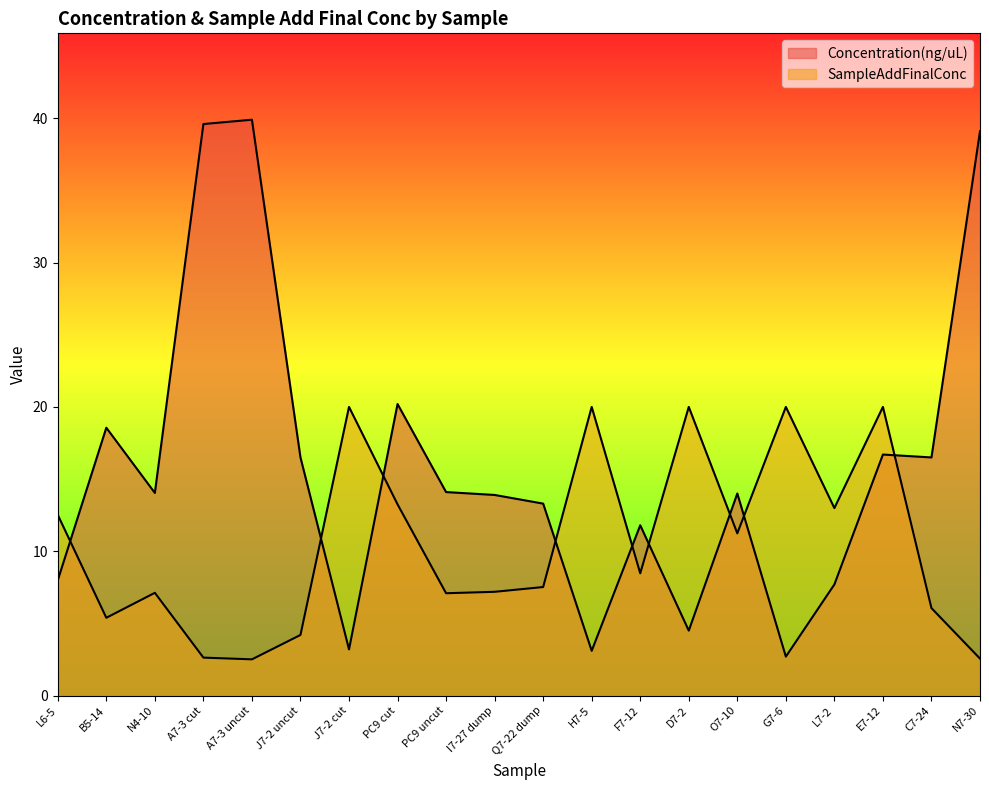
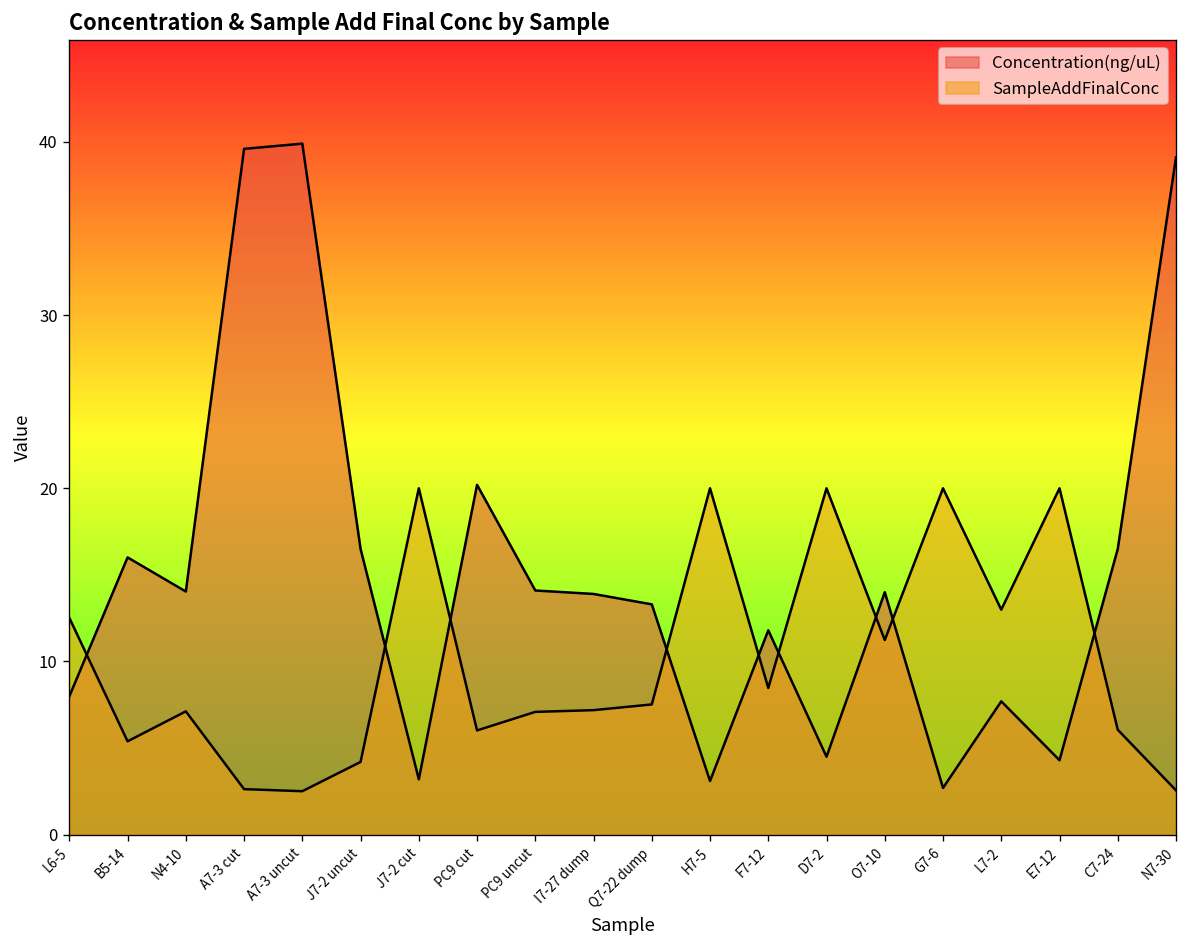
  {
    "Concentration(ng/uL)": {
      "L6-5": 8.0,
-     "B5-14": 18.6,
+     "B5-14": 16.0,
      "N4-10": 14.0,
      "A7-3 cut": 39.6,
      "A7-3 uncut": 39.9,
      "J7-2 uncut": 16.5,
      "J7-2 cut": 3.2,
      "PC9 cut": 20.2,
      "PC9 uncut": 14.1,
      "I7-27 dump": 13.9,
      "Q7-22 dump": 13.3,
      "H7-5": 3.1,
      "F7-12": 11.8,
      "D7-2": 4.5,
      "O7-10": 14.0,
      "G7-6": 2.7,
      "L7-2": 7.7,
-     "E7-12": 16.7,
+     "E7-12": 4.3,
      "C7-24": 16.5,
      "N7-30": 39.1
    },
    "SampleAddFinalConc": {
      "L6-5": 12.5,
      "B5-14": 5.4,
      "N4-10": 7.1,
      "A7-3 cut": 2.6,
      "A7-3 uncut": 2.5,
      "J7-2 uncut": 4.2,
      "J7-2 cut": 20.0,
-     "PC9 cut": 13.3,
+     "PC9 cut": 6.0,
      "PC9 uncut": 7.1,
      "I7-27 dump": 7.2,
      "Q7-22 dump": 7.5,
      "H7-5": 20.0,
      "F7-12": 8.5,
      "D7-2": 20.0,
      "O7-10": 11.2,
      "G7-6": 20.0,
      "L7-2": 13.0,
      "E7-12": 20.0,
      "C7-24": 6.1,
      "N7-30": 2.6
    }
  }
